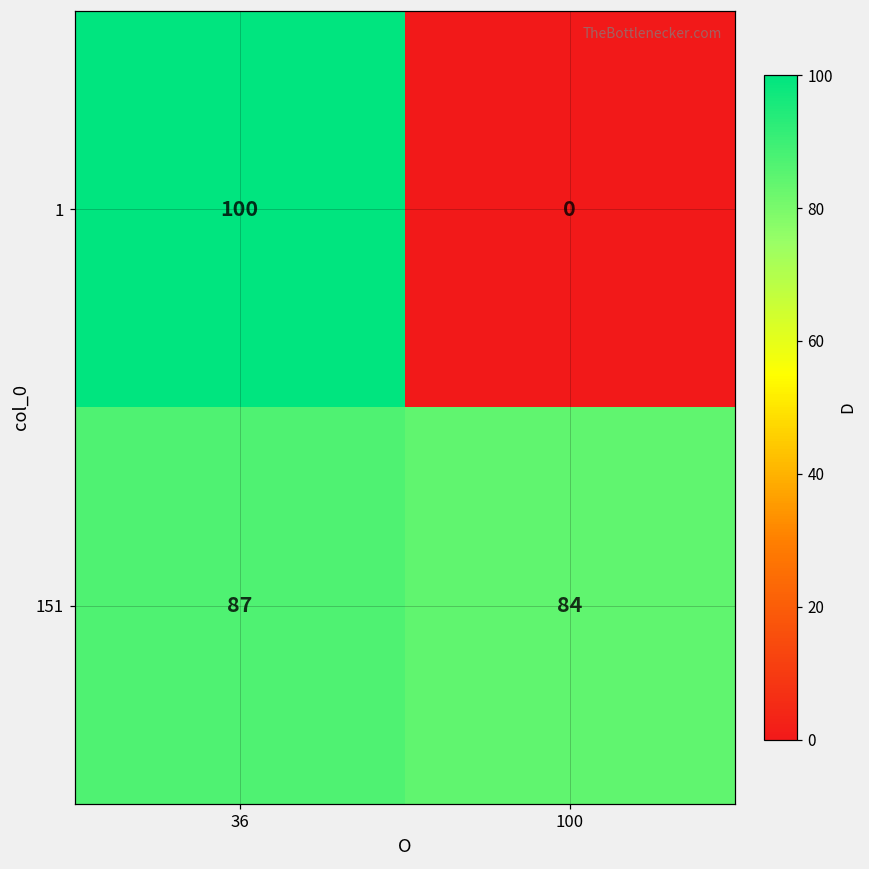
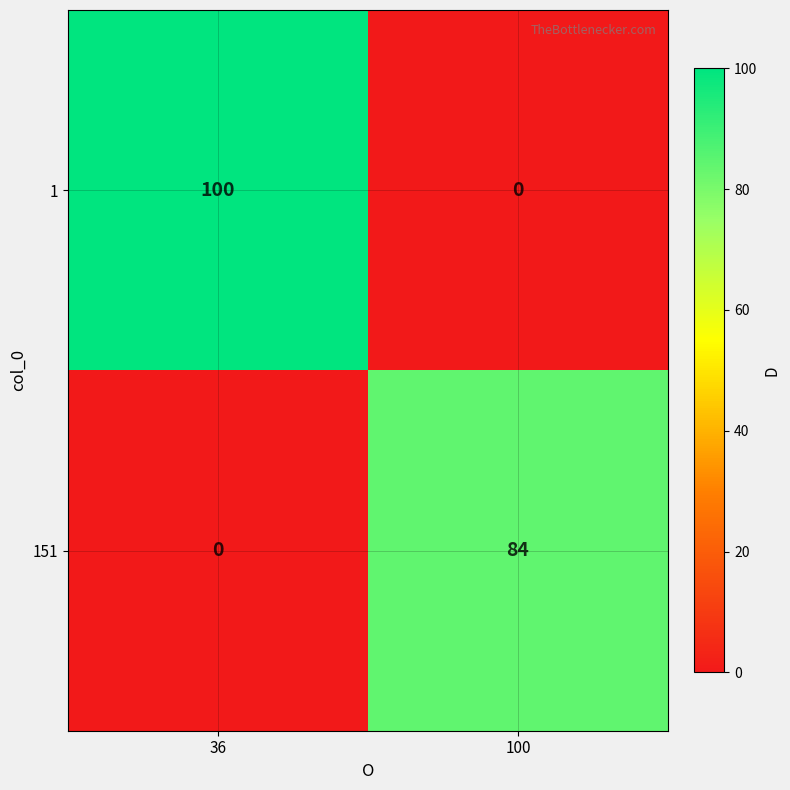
  {
    "1": {
      "36": 100
    },
    "151": {
-     "36": 87,
+     "36": 0,
      "100": 84
    }
  }
